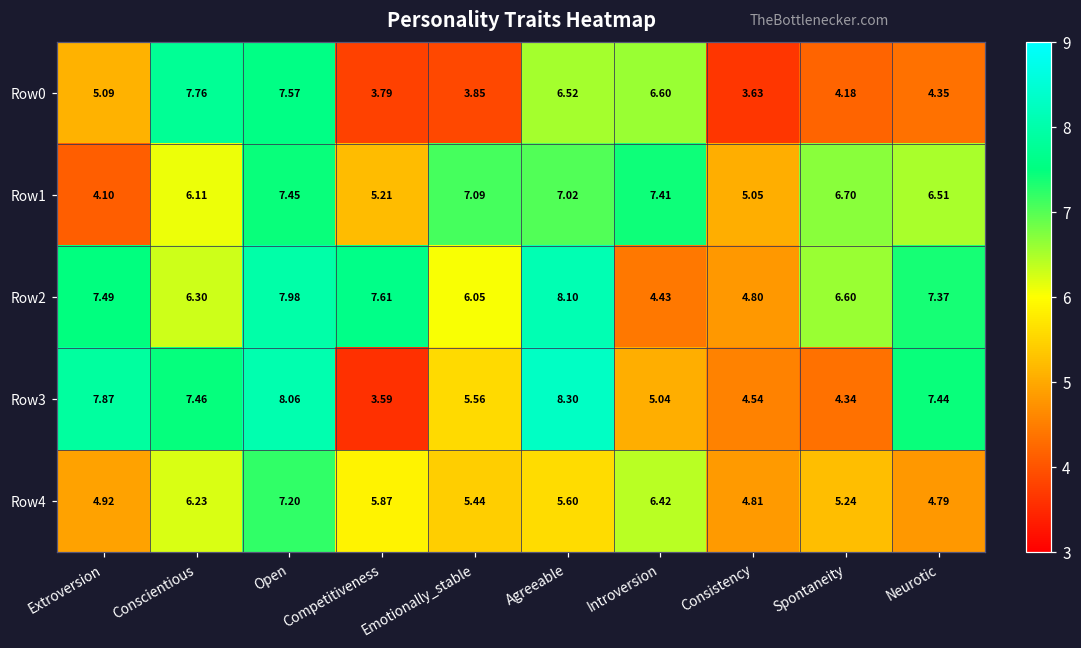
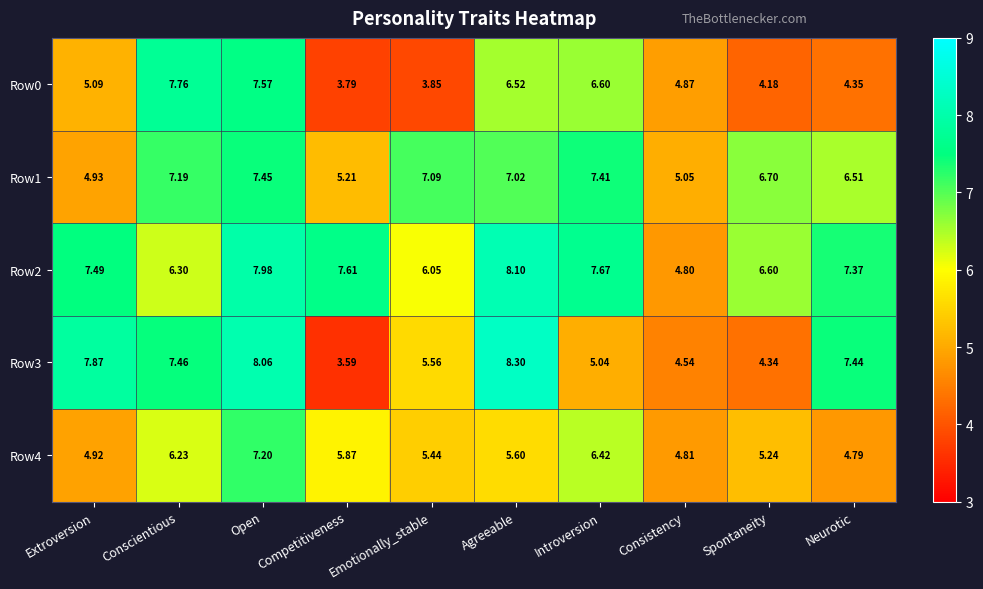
  {
    "Row0": {
      "Extroversion": 5.09,
      "Conscientious": 7.76,
      "Open": 7.57,
      "Competitiveness": 3.79,
      "Emotionally_stable": 3.85,
      "Agreeable": 6.52,
      "Introversion": 6.60,
-     "Consistency": 3.63,
+     "Consistency": 4.87,
      "Spontaneity": 4.18,
      "Neurotic": 4.35
    },
    "Row1": {
-     "Extroversion": 4.10,
-     "Conscientious": 6.11,
+     "Extroversion": 4.93,
+     "Conscientious": 7.19,
      "Open": 7.45,
      "Competitiveness": 5.21,
      "Emotionally_stable": 7.09,
      "Agreeable": 7.02,
      "Introversion": 7.41,
      "Consistency": 5.05,
      "Spontaneity": 6.70,
      "Neurotic": 6.51
    },
    "Row2": {
      "Extroversion": 7.49,
      "Conscientious": 6.30,
      "Open": 7.98,
      "Competitiveness": 7.61,
      "Emotionally_stable": 6.05,
      "Agreeable": 8.10,
-     "Introversion": 4.43,
+     "Introversion": 7.67,
      "Consistency": 4.80,
      "Spontaneity": 6.60,
      "Neurotic": 7.37
    },
    "Row3": {
      "Extroversion": 7.87,
      "Conscientious": 7.46,
      "Open": 8.06,
      "Competitiveness": 3.59,
      "Emotionally_stable": 5.56,
      "Agreeable": 8.30,
      "Introversion": 5.04,
      "Consistency": 4.54,
      "Spontaneity": 4.34,
      "Neurotic": 7.44
    },
    "Row4": {
      "Extroversion": 4.92,
      "Conscientious": 6.23,
      "Open": 7.20,
      "Competitiveness": 5.87,
      "Emotionally_stable": 5.44,
      "Agreeable": 5.60,
      "Introversion": 6.42,
      "Consistency": 4.81,
      "Spontaneity": 5.24,
      "Neurotic": 4.79
    }
  }
